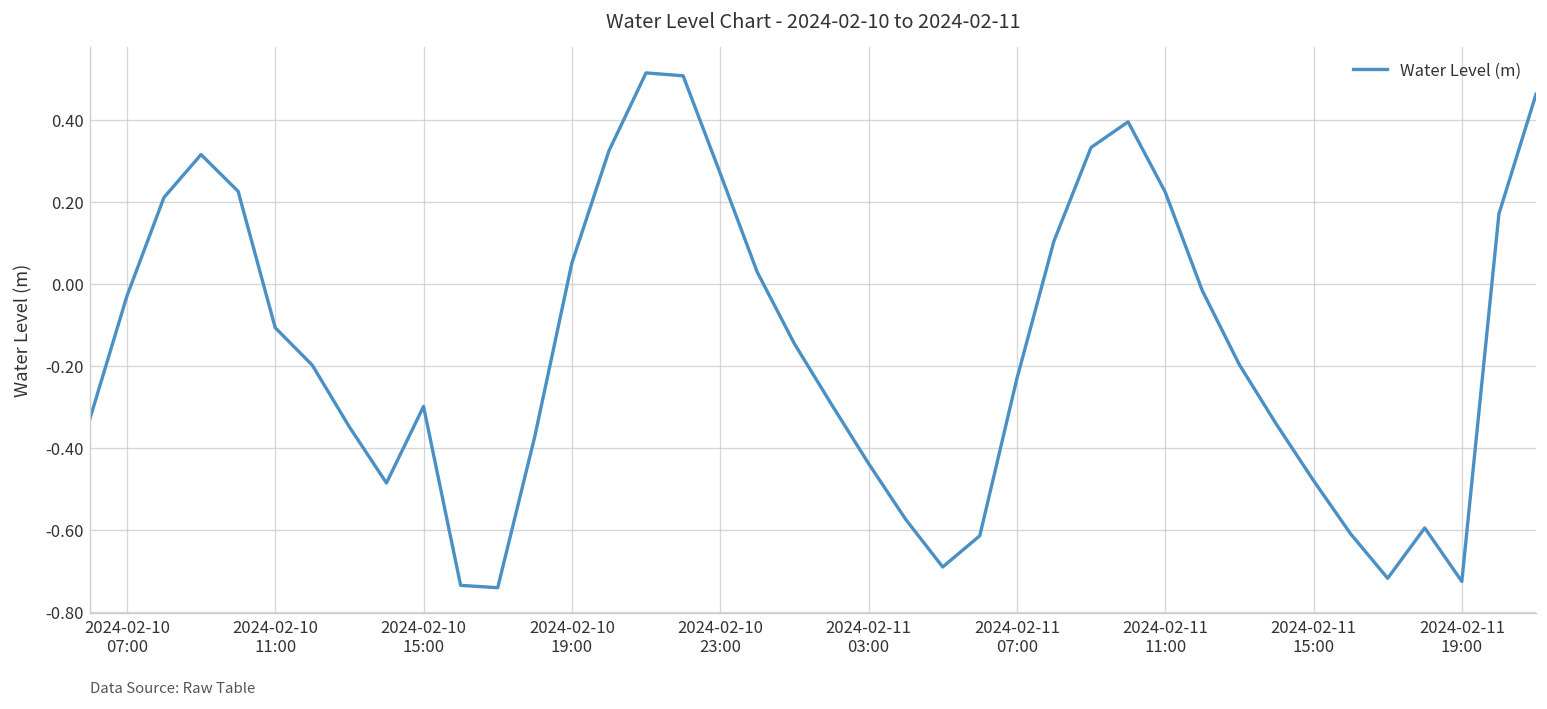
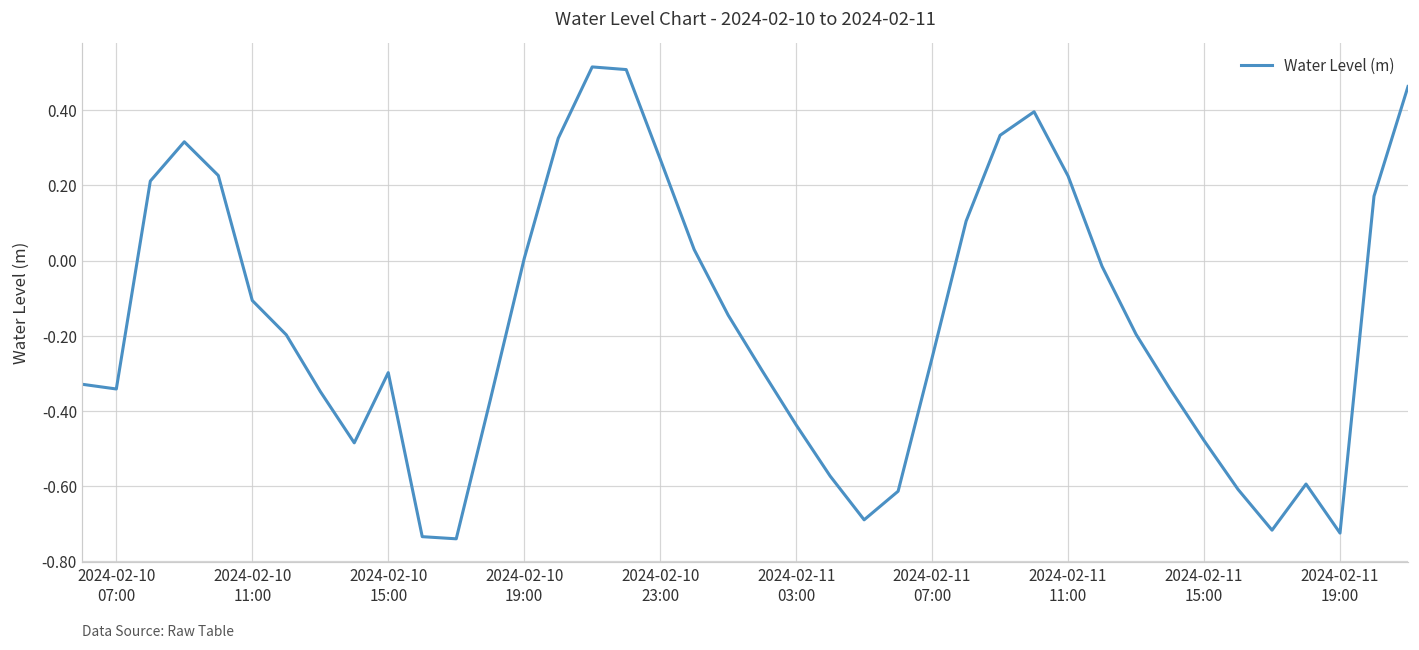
  {
-   "2024-02-10 07:00": -0.03,
+   "2024-02-10 07:00": -0.34,
    "2024-02-10 11:00": -0.11,
    "2024-02-10 15:00": -0.30,
-   "2024-02-10 19:00": 0.05,
+   "2024-02-10 19:00": 0.01,
    "2024-02-10 23:00": 0.27,
    "2024-02-11 03:00": -0.44,
-   "2024-02-11 07:00": -0.23,
+   "2024-02-11 07:00": -0.26,
    "2024-02-11 11:00": 0.23,
    "2024-02-11 15:00": -0.48,
    "2024-02-11 19:00": -0.72
  }
